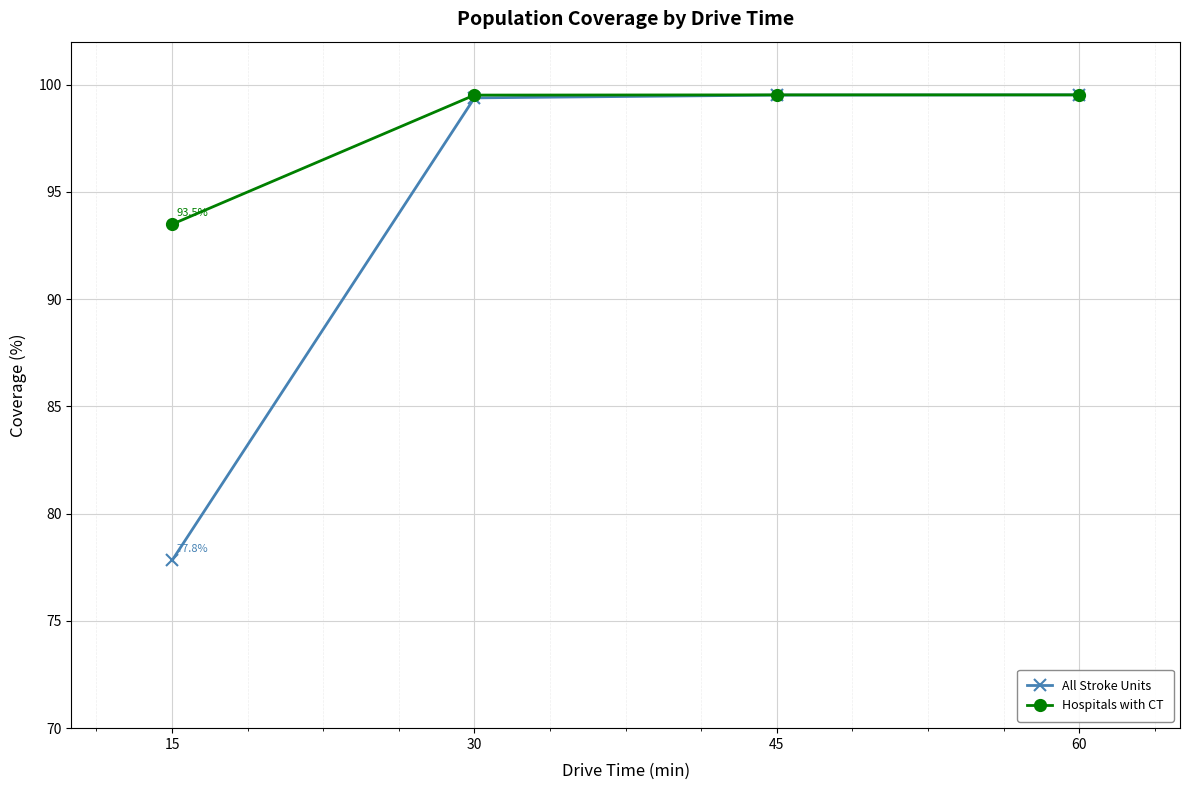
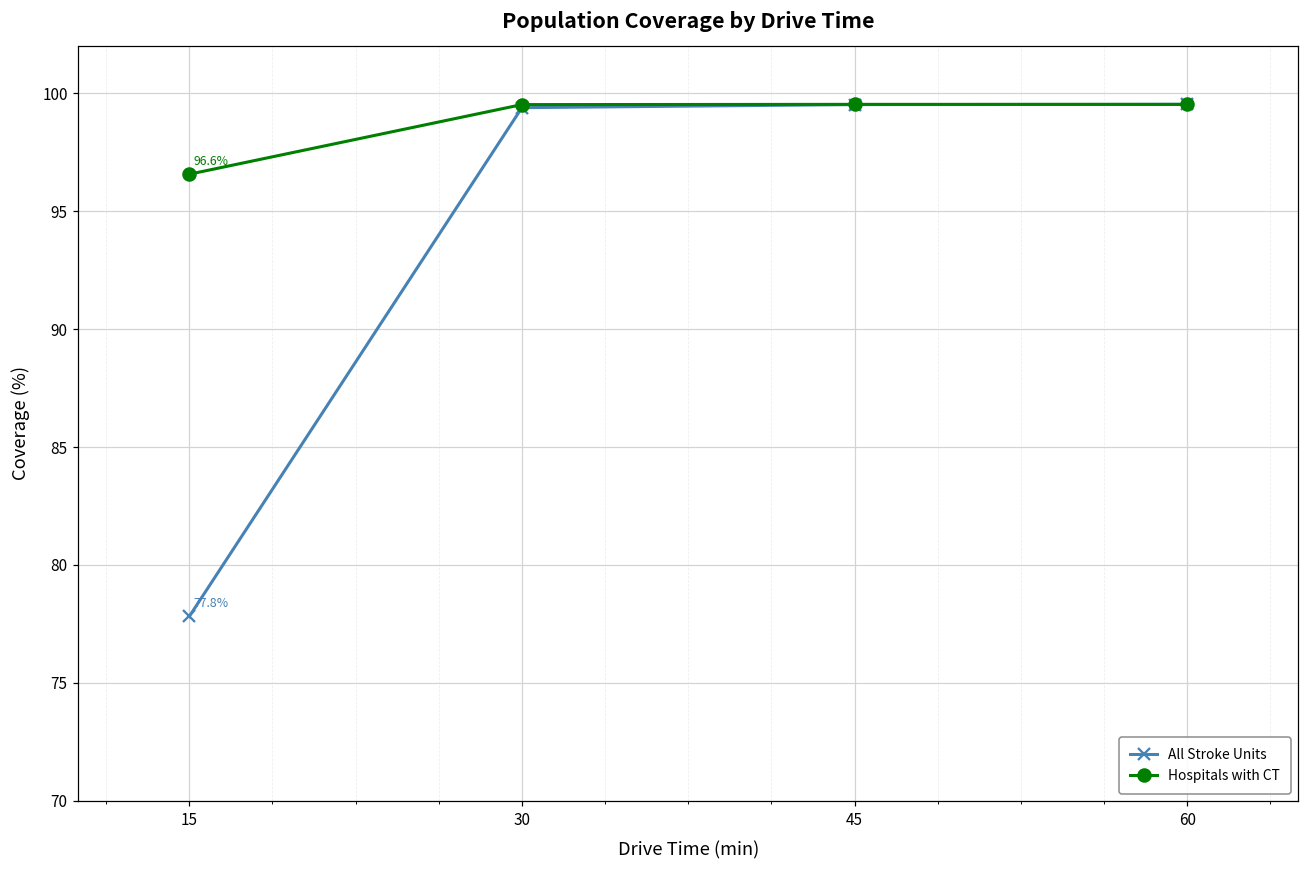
  {
    "All Stroke Units": {
      "15": "77.8%"
    },
    "Hospitals with CT": {
-     "15": "93.5%"
+     "15": "96.6%"
    }
  }
